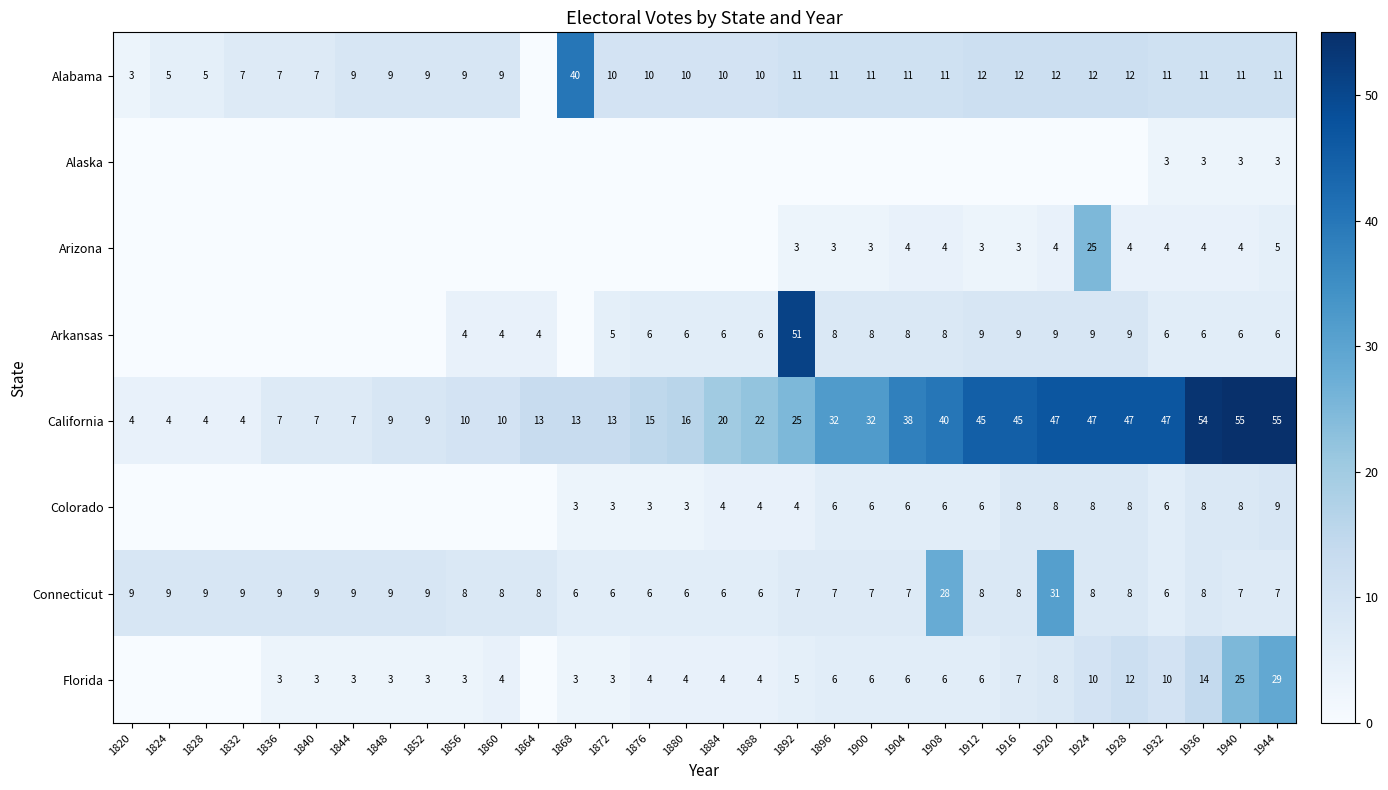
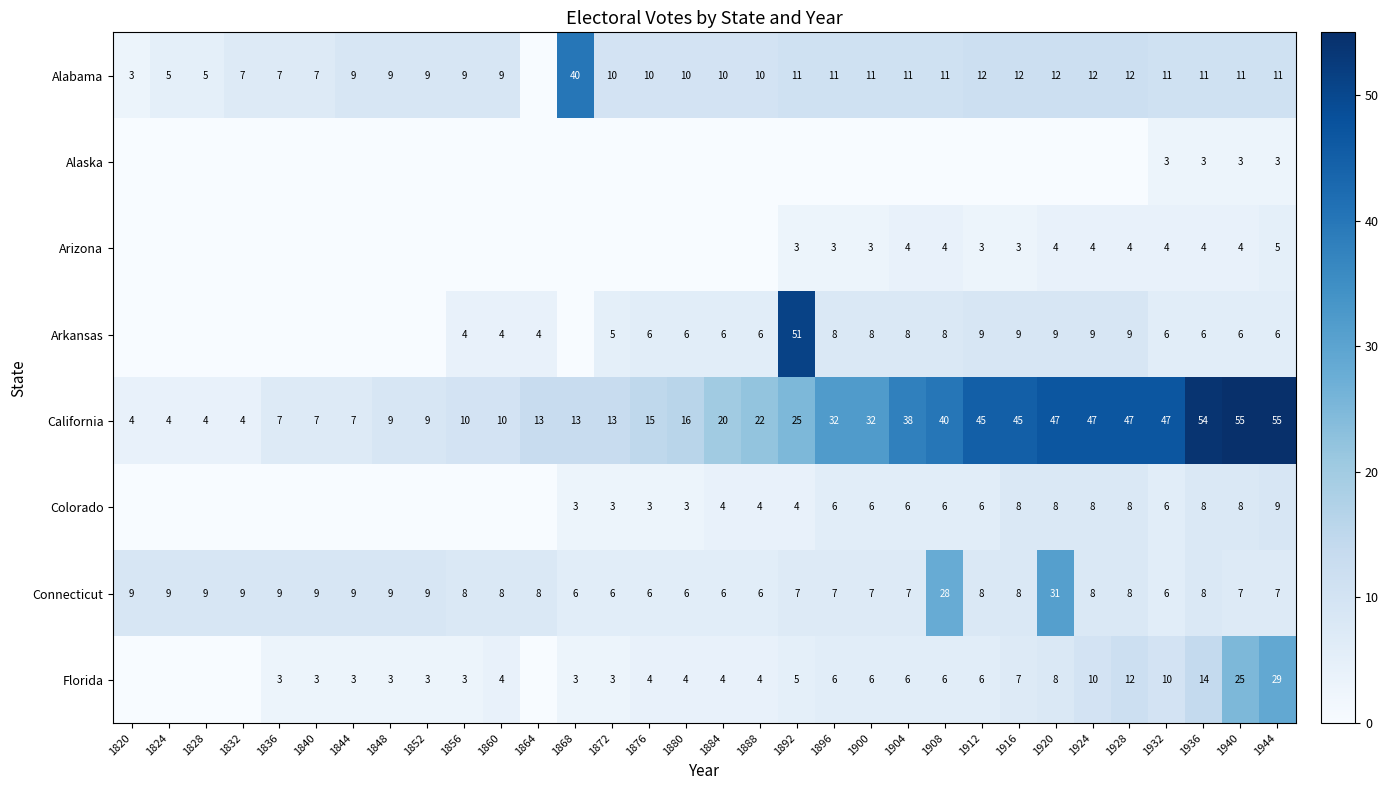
  {
    "Alabama": {
      "1820": 3,
      "1824": 5,
      "1828": 5,
      "1832": 7,
      "1836": 7,
      "1840": 7,
      "1844": 9,
      "1848": 9,
      "1852": 9,
      "1856": 9,
      "1860": 9,
      "1868": 40,
      "1872": 10,
      "1876": 10,
      "1880": 10,
      "1884": 10,
      "1888": 10,
      "1892": 11,
      "1896": 11,
      "1900": 11,
      "1904": 11,
      "1908": 11,
      "1912": 12,
      "1916": 12,
      "1920": 12,
      "1924": 12,
      "1928": 12,
      "1932": 11,
      "1936": 11,
      "1940": 11,
      "1944": 11
    },
    "Alaska": {
      "1932": 3,
      "1936": 3,
      "1940": 3,
      "1944": 3
    },
    "Arizona": {
      "1892": 3,
      "1896": 3,
      "1900": 3,
      "1904": 4,
      "1908": 4,
      "1912": 3,
      "1916": 3,
      "1920": 4,
-     "1924": 25,
+     "1924": 4,
      "1928": 4,
      "1932": 4,
      "1936": 4,
      "1940": 4,
      "1944": 5
    },
    "Arkansas": {
      "1856": 4,
      "1860": 4,
      "1864": 4,
      "1872": 5,
      "1876": 6,
      "1880": 6,
      "1884": 6,
      "1888": 6,
      "1892": 51,
      "1896": 8,
      "1900": 8,
      "1904": 8,
      "1908": 8,
      "1912": 9,
      "1916": 9,
      "1920": 9,
      "1924": 9,
      "1928": 9,
      "1932": 6,
      "1936": 6,
      "1940": 6,
      "1944": 6
    },
    "California": {
      "1820": 4,
      "1824": 4,
      "1828": 4,
      "1832": 4,
      "1836": 7,
      "1840": 7,
      "1844": 7,
      "1848": 9,
      "1852": 9,
      "1856": 10,
      "1860": 10,
      "1864": 13,
      "1868": 13,
      "1872": 13,
      "1876": 15,
      "1880": 16,
      "1884": 20,
      "1888": 22,
      "1892": 25,
      "1896": 32,
      "1900": 32,
      "1904": 38,
      "1908": 40,
      "1912": 45,
      "1916": 45,
      "1920": 47,
      "1924": 47,
      "1928": 47,
      "1932": 47,
      "1936": 54,
      "1940": 55,
      "1944": 55
    },
    "Colorado": {
      "1868": 3,
      "1872": 3,
      "1876": 3,
      "1880": 3,
      "1884": 4,
      "1888": 4,
      "1892": 4,
      "1896": 6,
      "1900": 6,
      "1904": 6,
      "1908": 6,
      "1912": 6,
      "1916": 8,
      "1920": 8,
      "1924": 8,
      "1928": 8,
      "1932": 6,
      "1936": 8,
      "1940": 8,
      "1944": 9
    },
    "Connecticut": {
      "1820": 9,
      "1824": 9,
      "1828": 9,
      "1832": 9,
      "1836": 9,
      "1840": 9,
      "1844": 9,
      "1848": 9,
      "1852": 9,
      "1856": 8,
      "1860": 8,
      "1864": 8,
      "1868": 6,
      "1872": 6,
      "1876": 6,
      "1880": 6,
      "1884": 6,
      "1888": 6,
      "1892": 7,
      "1896": 7,
      "1900": 7,
      "1904": 7,
      "1908": 28,
      "1912": 8,
      "1916": 8,
      "1920": 31,
      "1924": 8,
      "1928": 8,
      "1932": 6,
      "1936": 8,
      "1940": 7,
      "1944": 7
    },
    "Florida": {
      "1836": 3,
      "1840": 3,
      "1844": 3,
      "1848": 3,
      "1852": 3,
      "1856": 3,
      "1860": 4,
      "1868": 3,
      "1872": 3,
      "1876": 4,
      "1880": 4,
      "1884": 4,
      "1888": 4,
      "1892": 5,
      "1896": 6,
      "1900": 6,
      "1904": 6,
      "1908": 6,
      "1912": 6,
      "1916": 7,
      "1920": 8,
      "1924": 10,
      "1928": 12,
      "1932": 10,
      "1936": 14,
      "1940": 25,
      "1944": 29
    }
  }
